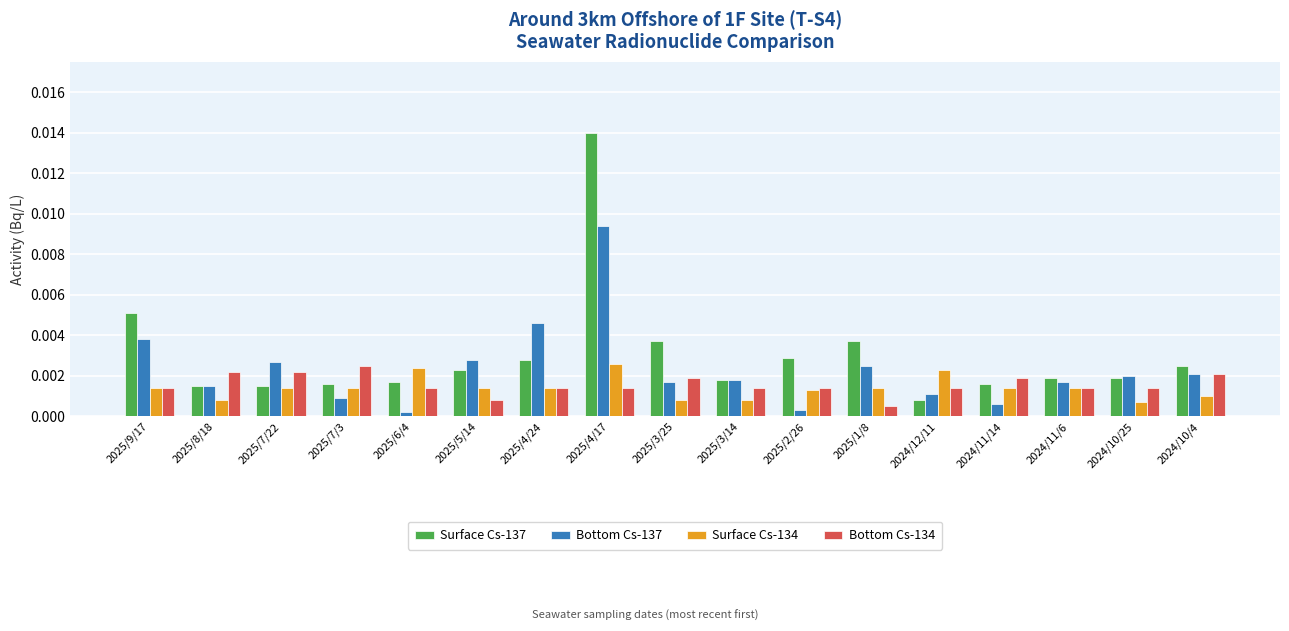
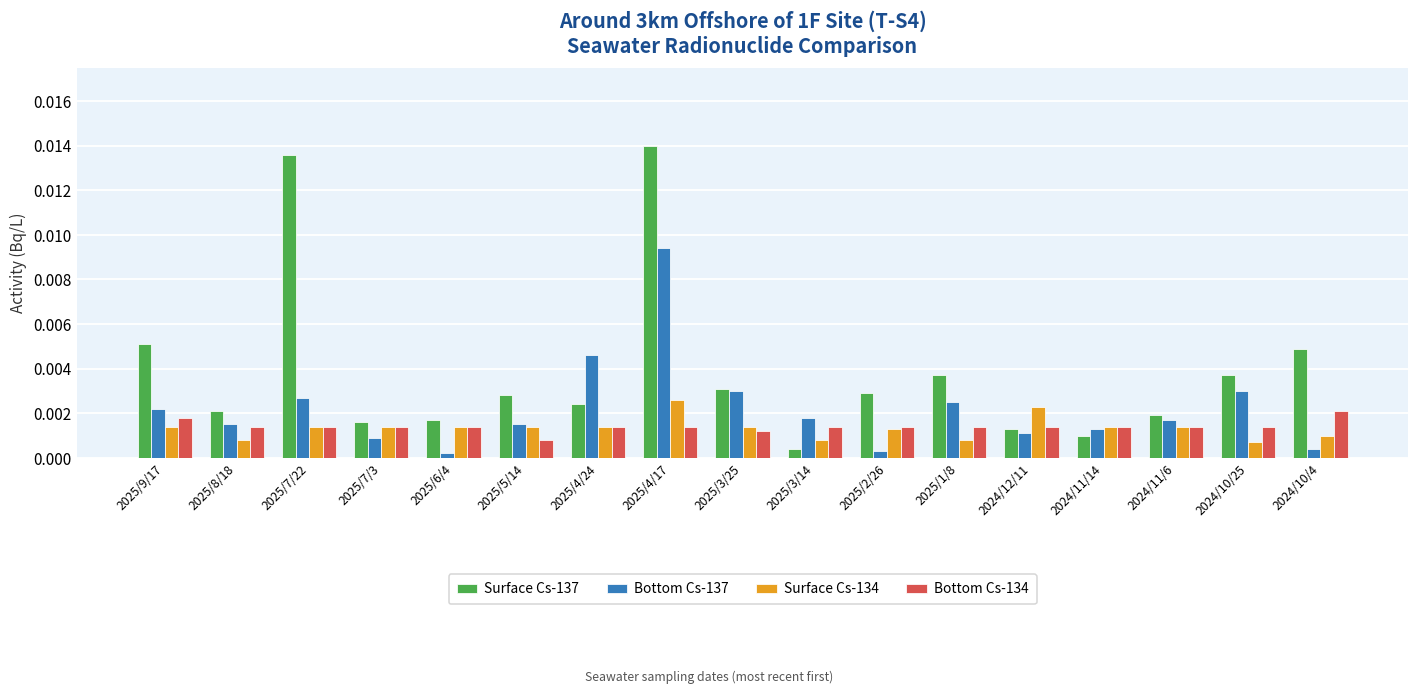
  {
    "Surface Cs-137": {
      "2025/9/17": 0.0051,
-     "2025/8/18": 0.0015,
-     "2025/7/22": 0.0015,
+     "2025/8/18": 0.0021,
+     "2025/7/22": 0.0136,
      "2025/7/3": 0.0016,
      "2025/6/4": 0.0017,
-     "2025/5/14": 0.0023,
-     "2025/4/24": 0.0028,
+     "2025/5/14": 0.0028,
+     "2025/4/24": 0.0024,
      "2025/4/17": 0.0140,
-     "2025/3/25": 0.0037,
-     "2025/3/14": 0.0018,
+     "2025/3/25": 0.0031,
+     "2025/3/14": 0.0004,
      "2025/2/26": 0.0029,
      "2025/1/8": 0.0037,
-     "2024/12/11": 0.0008,
-     "2024/11/14": 0.0016,
+     "2024/12/11": 0.0013,
+     "2024/11/14": 0.0010,
      "2024/11/6": 0.0019,
-     "2024/10/25": 0.0019,
-     "2024/10/4": 0.0025
+     "2024/10/25": 0.0037,
+     "2024/10/4": 0.0049
    },
    "Bottom Cs-137": {
-     "2025/9/17": 0.0038,
+     "2025/9/17": 0.0022,
      "2025/8/18": 0.0015,
      "2025/7/22": 0.0027,
      "2025/7/3": 0.0009,
      "2025/6/4": 0.0002,
-     "2025/5/14": 0.0028,
+     "2025/5/14": 0.0015,
      "2025/4/24": 0.0046,
      "2025/4/17": 0.0094,
-     "2025/3/25": 0.0017,
+     "2025/3/25": 0.0030,
      "2025/3/14": 0.0018,
      "2025/2/26": 0.0003,
      "2025/1/8": 0.0025,
      "2024/12/11": 0.0011,
-     "2024/11/14": 0.0006,
+     "2024/11/14": 0.0013,
      "2024/11/6": 0.0017,
-     "2024/10/25": 0.002,
-     "2024/10/4": 0.0021
+     "2024/10/25": 0.003,
+     "2024/10/4": 0.0004
    },
    "Surface Cs-134": {
      "2025/9/17": 0.0014,
      "2025/8/18": 0.0008,
      "2025/7/22": 0.0014,
      "2025/7/3": 0.0014,
-     "2025/6/4": 0.0024,
+     "2025/6/4": 0.0014,
      "2025/5/14": 0.0014,
      "2025/4/24": 0.0014,
      "2025/4/17": 0.0026,
-     "2025/3/25": 0.0008,
+     "2025/3/25": 0.0014,
      "2025/3/14": 0.0008,
      "2025/2/26": 0.0013,
-     "2025/1/8": 0.0014,
+     "2025/1/8": 0.0008,
      "2024/12/11": 0.0023,
      "2024/11/14": 0.0014,
      "2024/11/6": 0.0014,
      "2024/10/25": 0.0007,
      "2024/10/4": 0.0010
    },
    "Bottom Cs-134": {
-     "2025/9/17": 0.0014,
-     "2025/8/18": 0.0022,
-     "2025/7/22": 0.0022,
-     "2025/7/3": 0.0025,
+     "2025/9/17": 0.0018,
+     "2025/8/18": 0.0014,
+     "2025/7/22": 0.0014,
+     "2025/7/3": 0.0014,
      "2025/6/4": 0.0014,
      "2025/5/14": 0.0008,
      "2025/4/24": 0.0014,
      "2025/4/17": 0.0014,
-     "2025/3/25": 0.0019,
+     "2025/3/25": 0.0012,
      "2025/3/14": 0.0014,
      "2025/2/26": 0.0014,
-     "2025/1/8": 0.0005,
+     "2025/1/8": 0.0014,
      "2024/12/11": 0.0014,
-     "2024/11/14": 0.0019,
+     "2024/11/14": 0.0014,
      "2024/11/6": 0.0014,
      "2024/10/25": 0.0014,
      "2024/10/4": 0.0021
    }
  }
